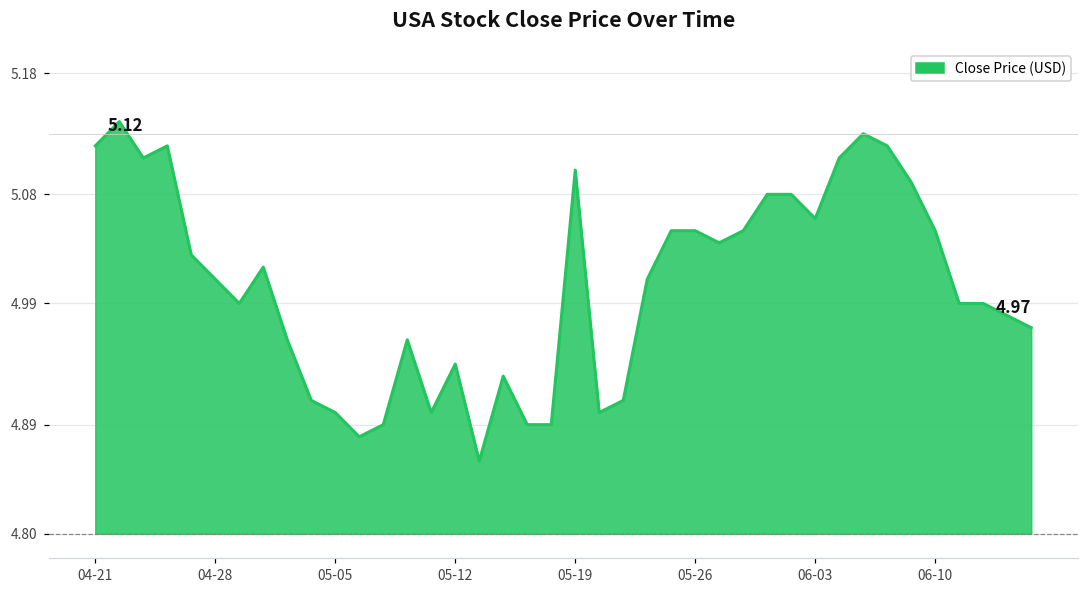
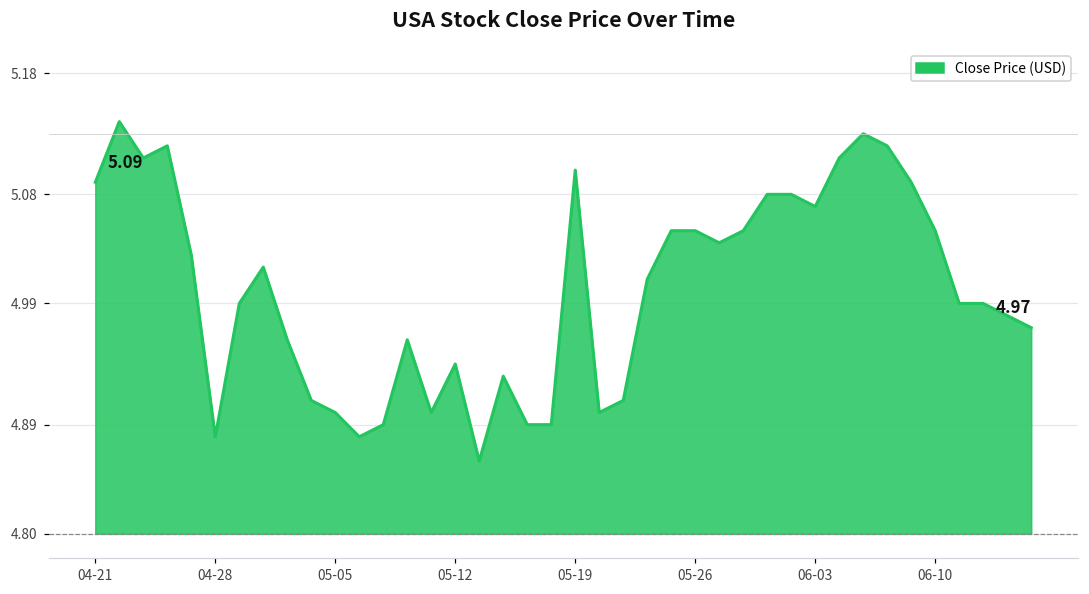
  {
-   "04-21": 5.12,
-   "04-28": 5.01,
-   "06-03": 5.06
+   "04-21": 5.09,
+   "04-28": 4.88,
+   "06-03": 5.07
  }
